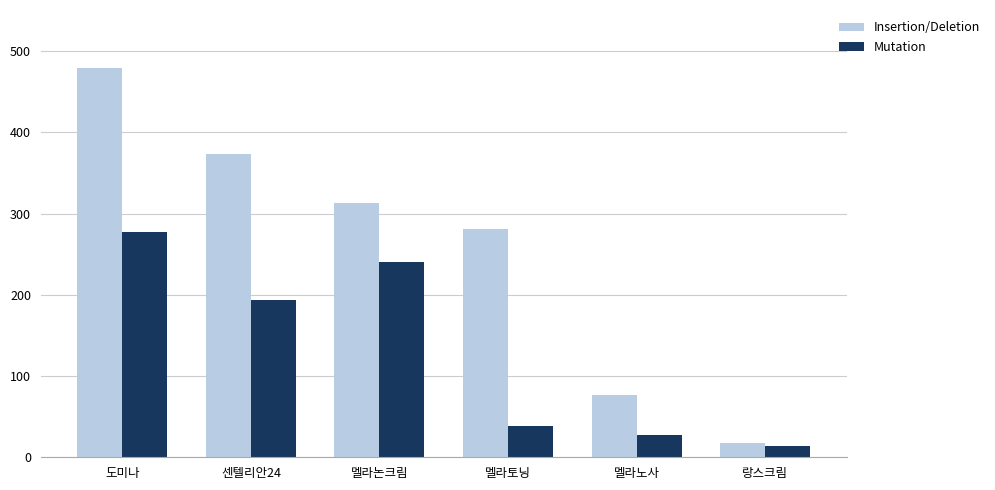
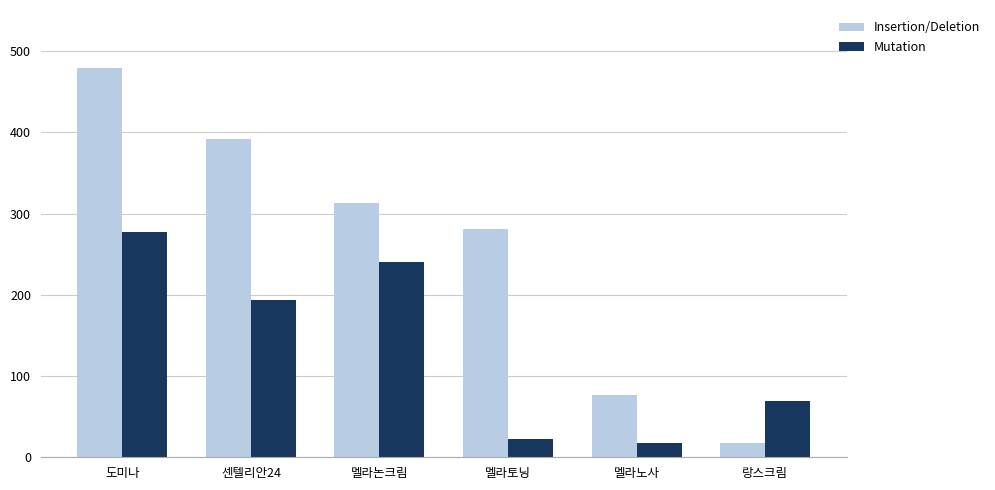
  {
    "Insertion/Deletion": {
      "도미나": 480,
-     "센텔리안24": 370,
+     "센텔리안24": 390,
      "멜라논크림": 310,
      "멜라토닝": 280,
      "멜라노사": 80,
      "랑스크림": 20
    },
    "Mutation": {
      "도미나": 280,
      "센텔리안24": 190,
      "멜라논크림": 240,
-     "멜라토닝": 40,
-     "멜라노사": 30,
-     "랑스크림": 10
+     "멜라토닝": 20,
+     "멜라노사": 20,
+     "랑스크림": 70
    }
  }
